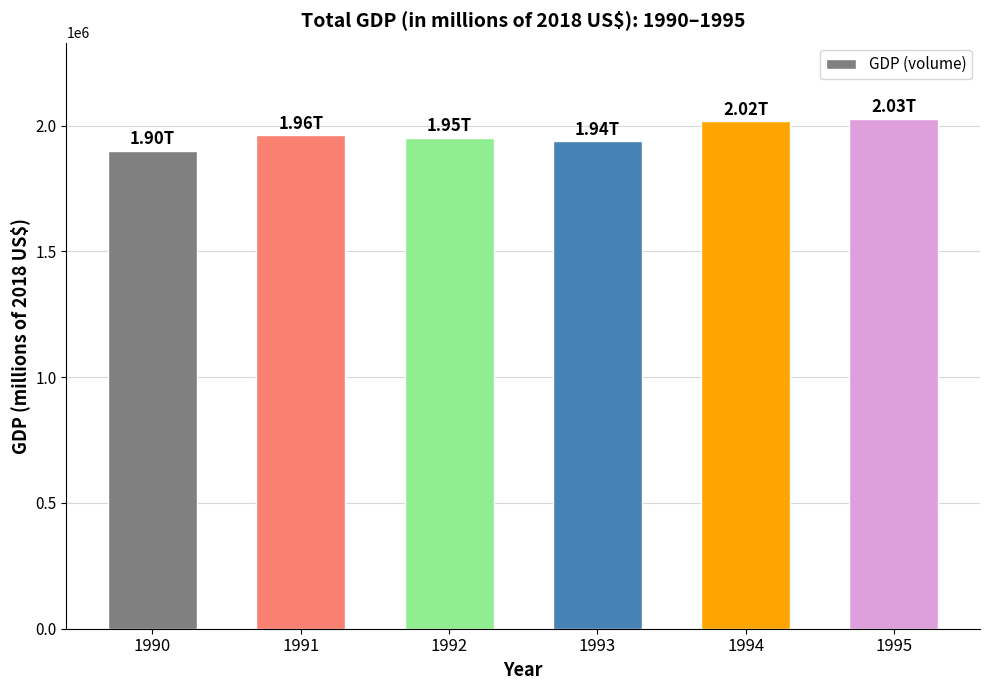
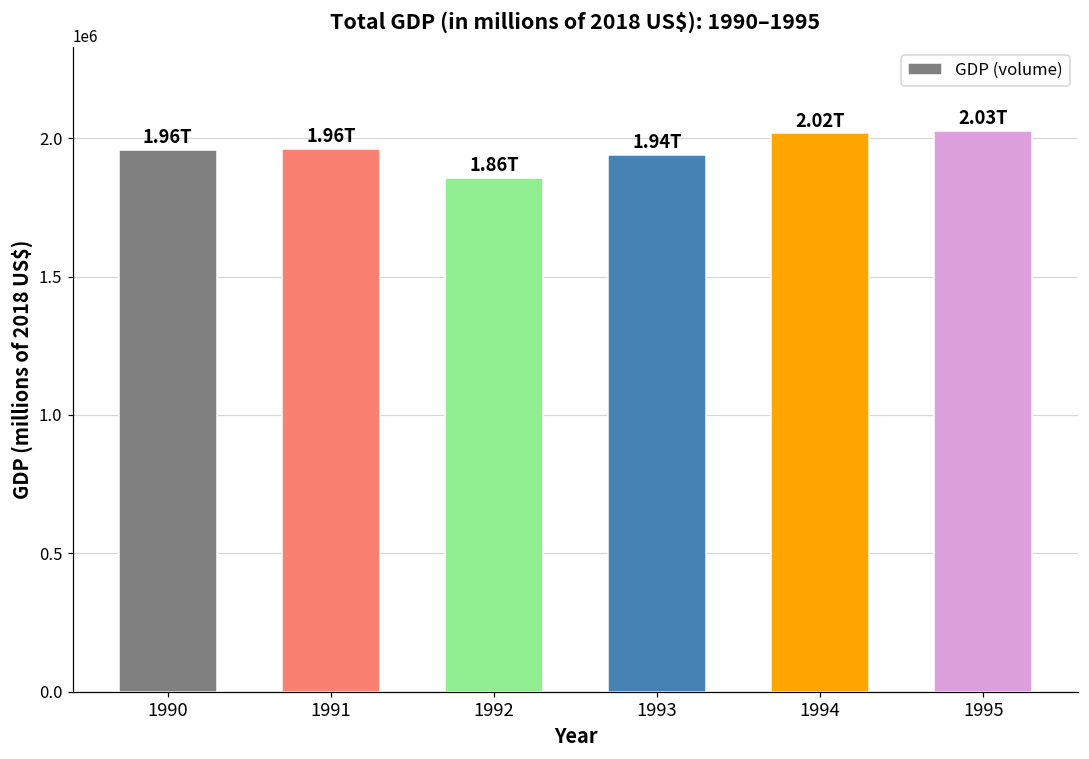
  {
-   "1990": "1.90T",
+   "1990": "1.96T",
    "1991": "1.96T",
-   "1992": "1.95T",
+   "1992": "1.86T",
    "1993": "1.94T",
    "1994": "2.02T",
    "1995": "2.03T"
  }
